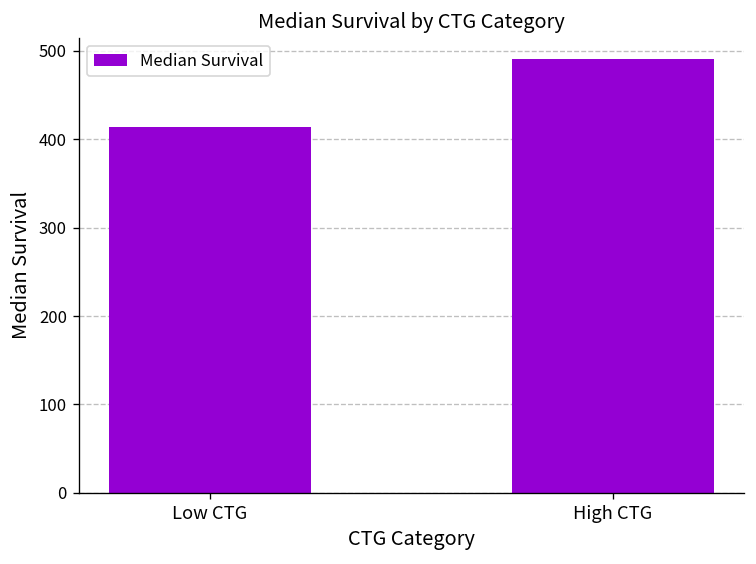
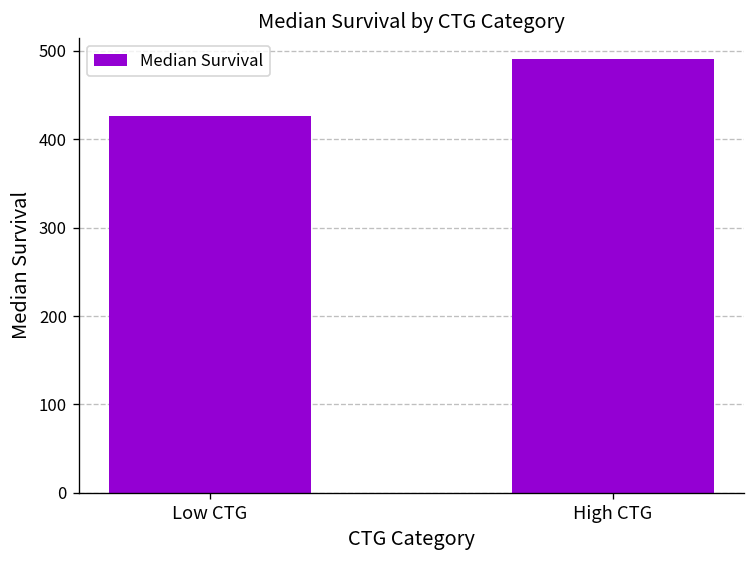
  {
-   "Low CTG": 410,
+   "Low CTG": 430,
    "High CTG": 490
  }
